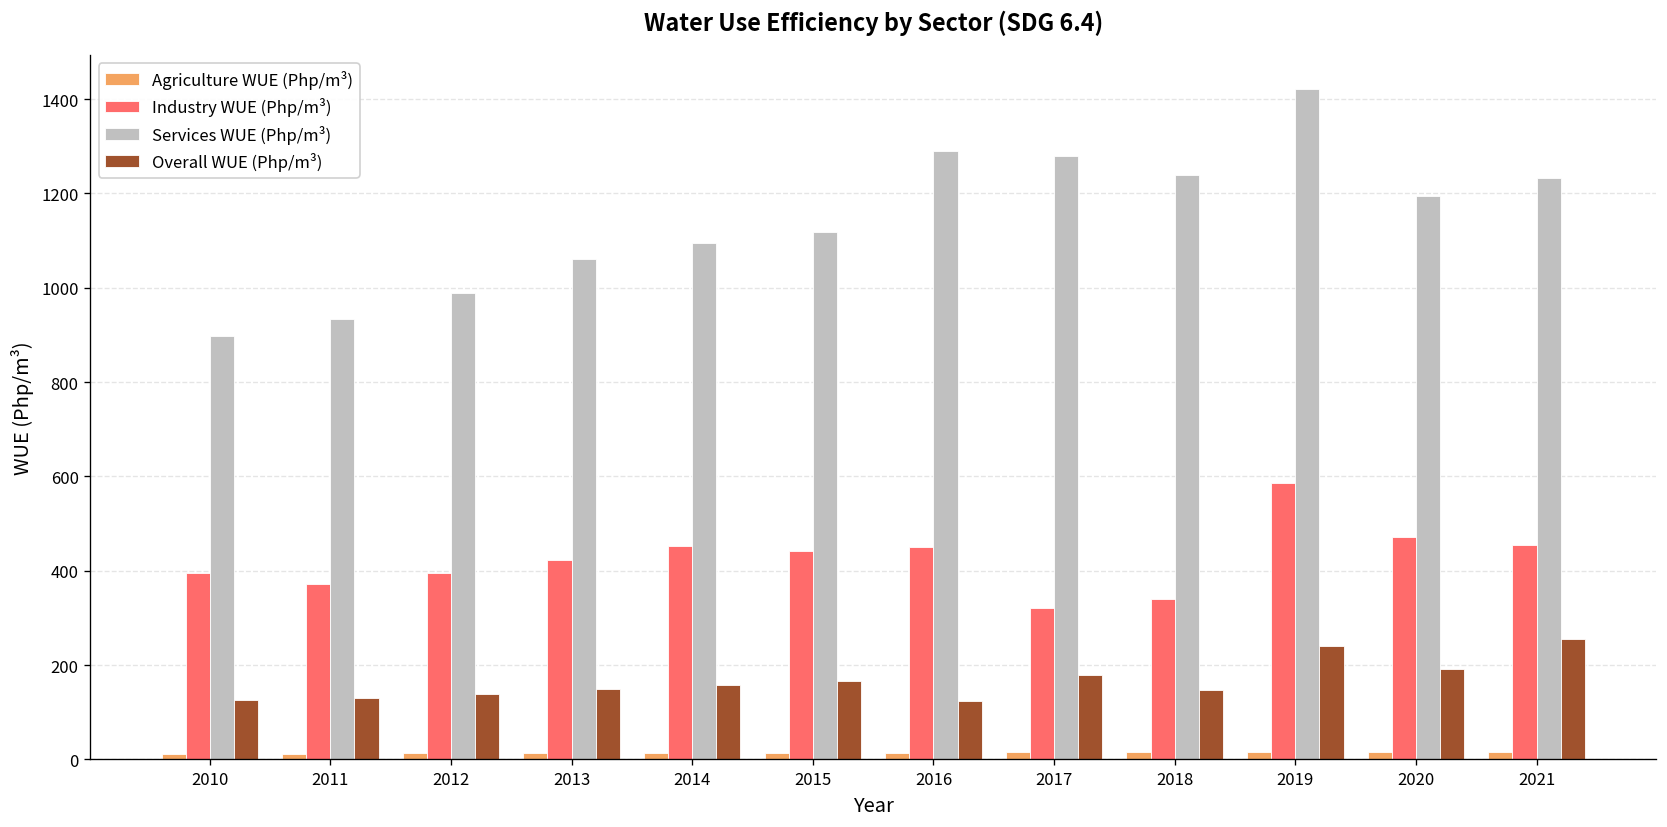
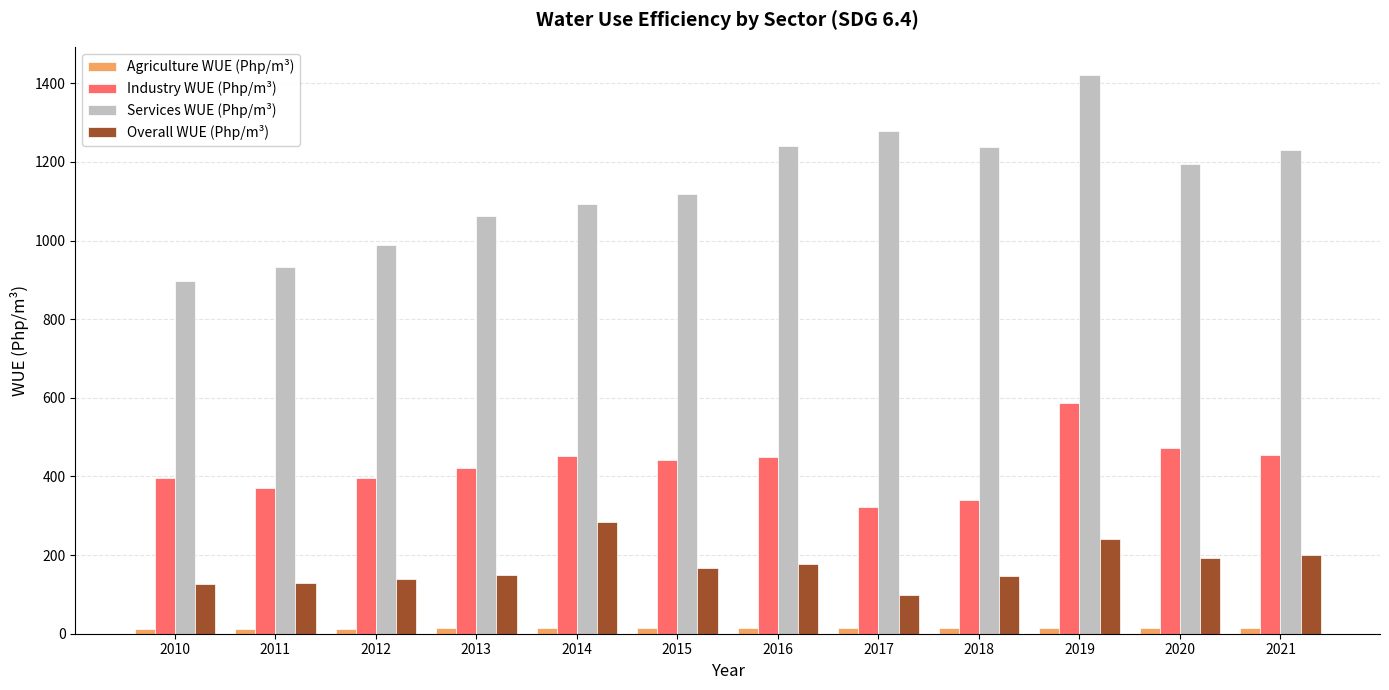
  {
    "Services WUE (Php/m³)": {
      "2010": 900,
      "2011": 930,
      "2012": 990,
      "2013": 1060,
      "2014": 1090,
      "2015": 1120,
-     "2016": 1290,
+     "2016": 1240,
      "2017": 1280,
      "2018": 1240,
      "2019": 1420,
      "2020": 1190,
      "2021": 1230
    },
    "Overall WUE (Php/m³)": {
      "2010": 130,
      "2011": 130,
      "2012": 140,
      "2013": 150,
-     "2014": 160,
+     "2014": 280,
      "2015": 170,
-     "2016": 120,
-     "2017": 180,
+     "2016": 180,
+     "2017": 100,
      "2018": 150,
      "2019": 240,
      "2020": 190,
-     "2021": 250
+     "2021": 200
    }
  }
